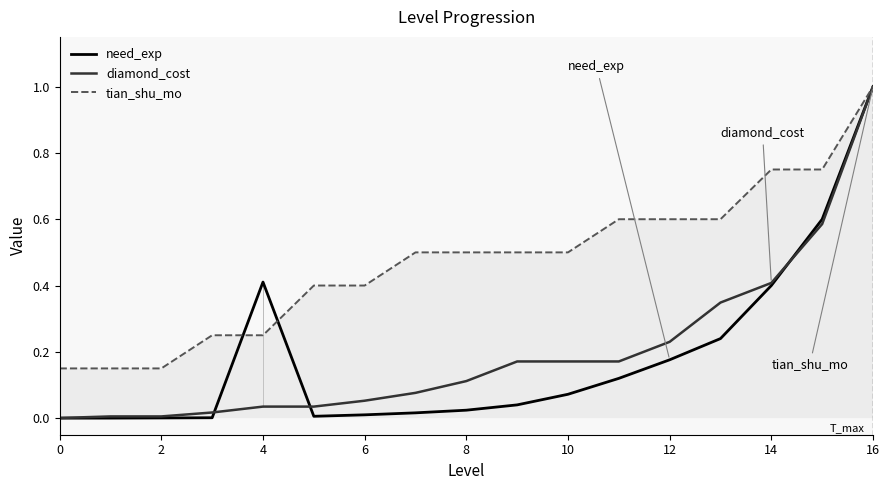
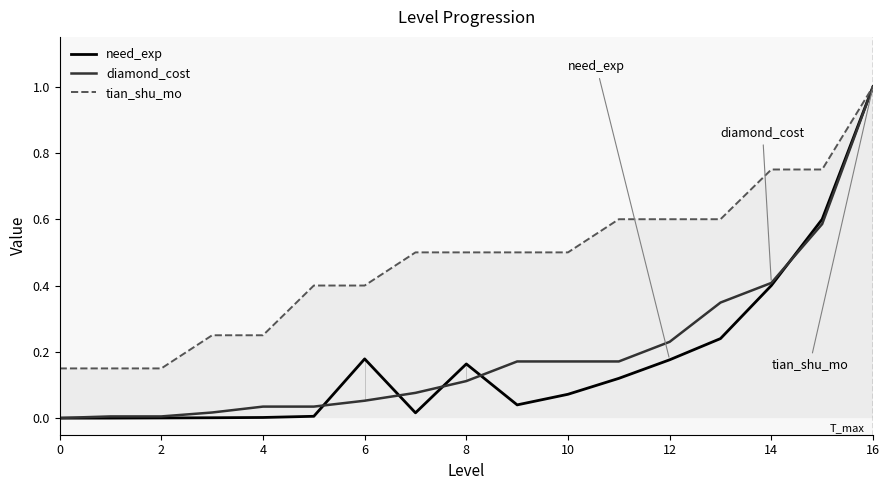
  {
    "need_exp": {
-     "4": 0.41,
-     "6": 0.01,
-     "8": 0.02,
+     "4": 0.00,
+     "6": 0.18,
+     "8": 0.16,
      "10": 0.07,
      "12": 0.18,
      "14": 0.40
    }
  }
